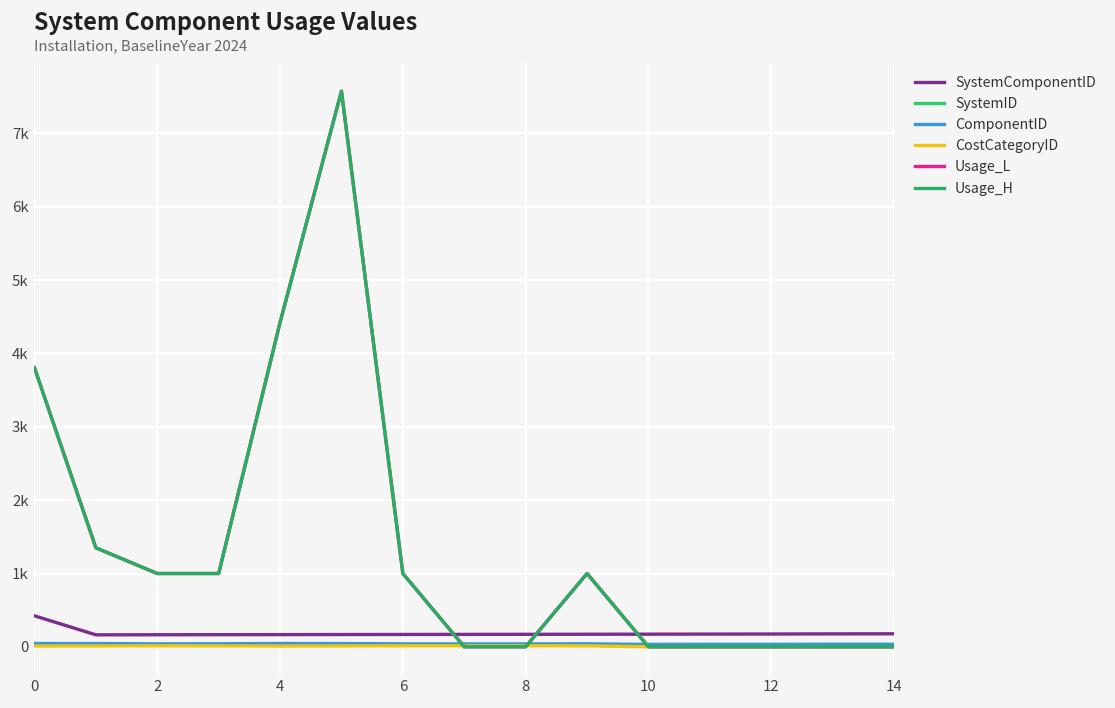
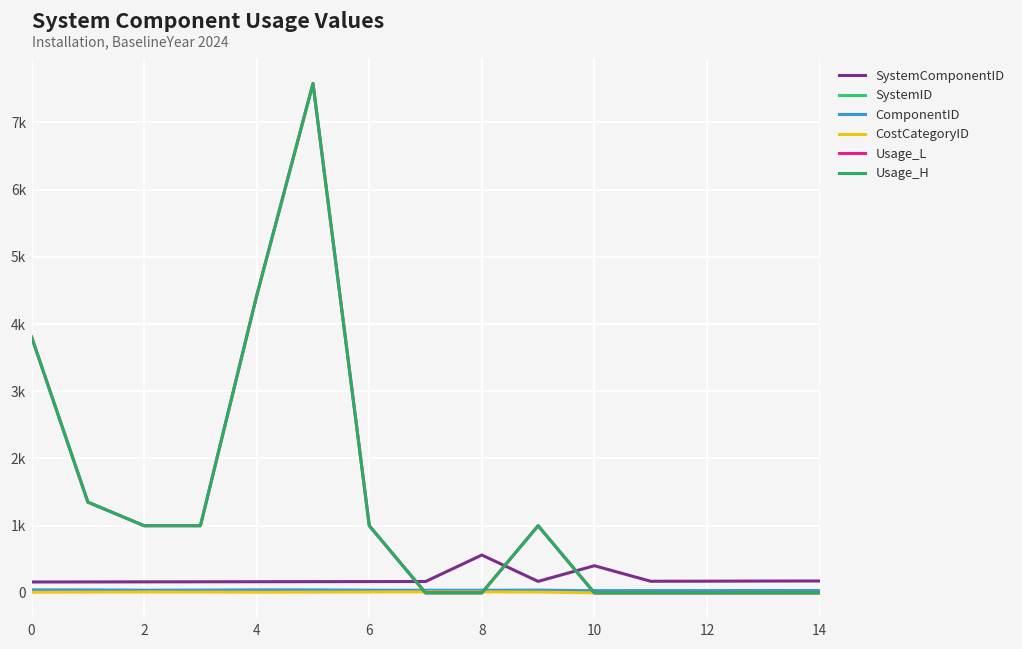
  {
    "SystemComponentID": {
-     "0": 400,
+     "0": 200,
      "2": 200,
      "4": 200,
      "6": 200,
-     "8": 200,
-     "10": 200,
+     "8": 600,
+     "10": 400,
      "12": 200,
      "14": 200
    }
  }
